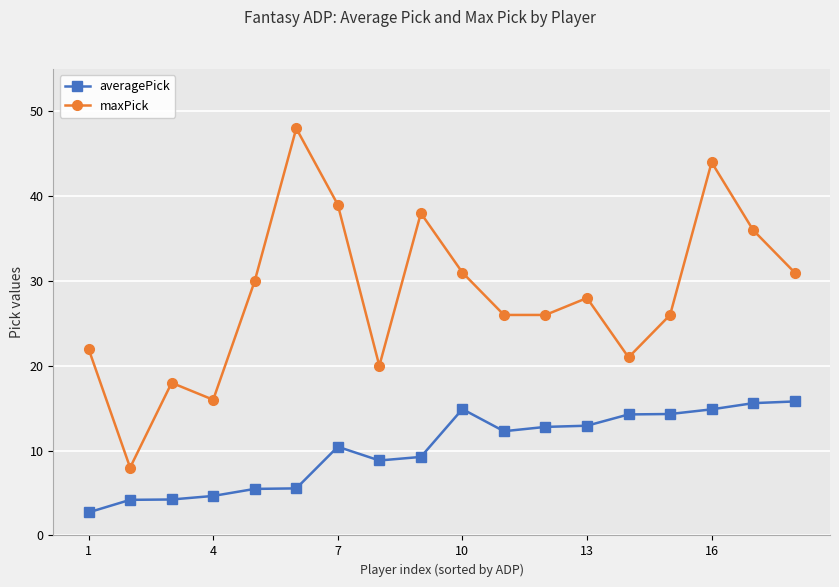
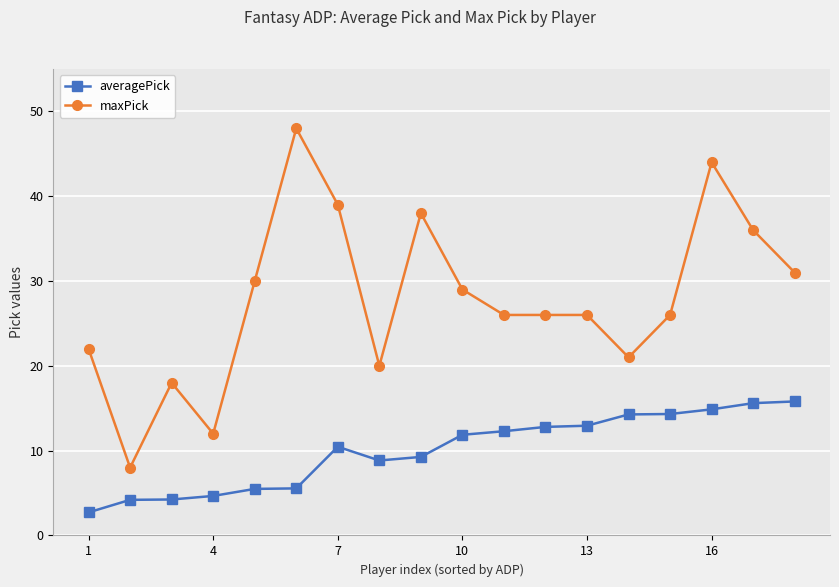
  {
    "averagePick": {
      "1": 3,
      "4": 5,
      "7": 10,
-     "10": 15,
+     "10": 12,
      "13": 13,
      "16": 15
    },
    "maxPick": {
      "1": 22,
-     "4": 16,
+     "4": 12,
      "7": 39,
-     "10": 31,
-     "13": 28,
+     "10": 29,
+     "13": 26,
      "16": 44
    }
  }
